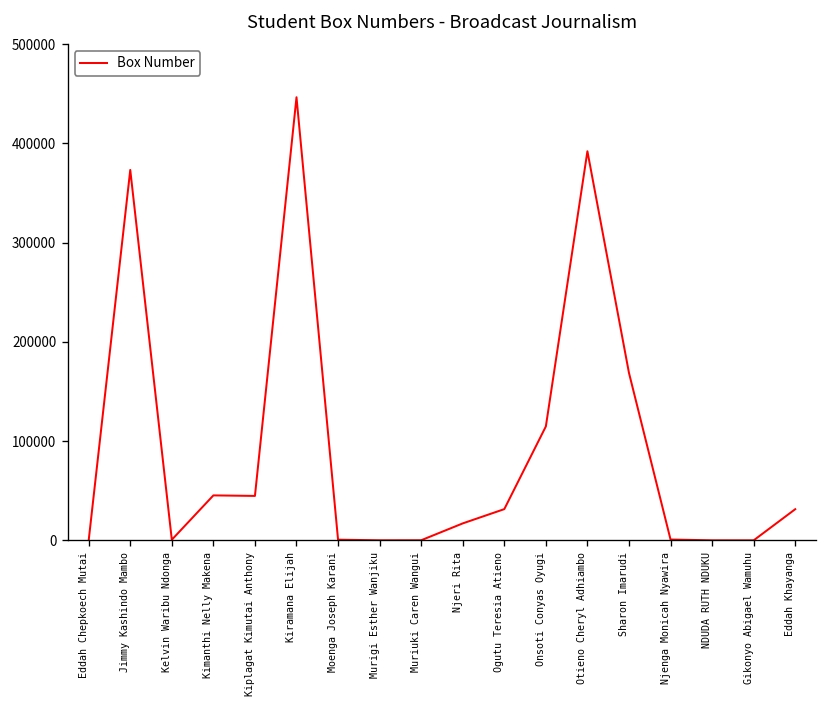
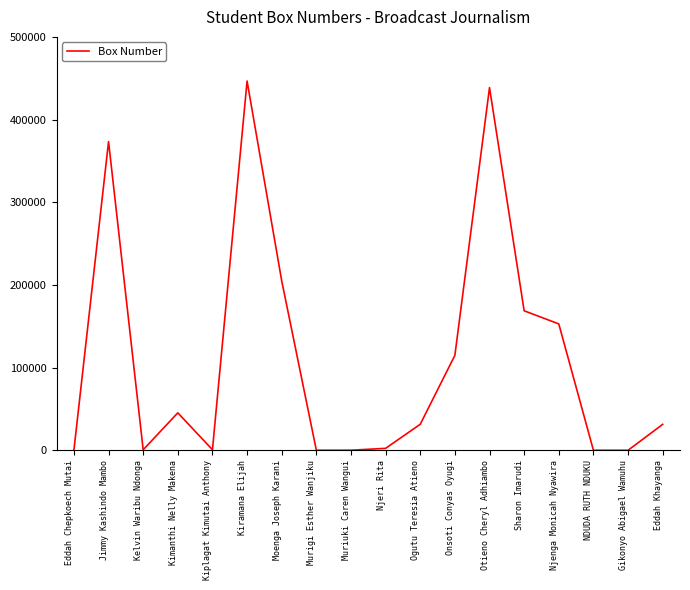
  {
    "Eddah Chepkoech Mutai": 0,
    "Jimmy Kashindo Mambo": 370000,
    "Kelvin Waribu Ndonga": 0,
    "Kimanthi Nelly Makena": 50000,
-   "Kiplagat Kimutai Anthony": 40000,
+   "Kiplagat Kimutai Anthony": 0,
    "Kiramana Elijah": 450000,
-   "Moenga Joseph Karani": 0,
+   "Moenga Joseph Karani": 200000,
    "Murigi Esther Wanjiku": 0,
    "Muriuki Caren Wangui": 0,
-   "Njeri Rita": 20000,
+   "Njeri Rita": 0,
    "Ogutu Teresia Atieno": 30000,
    "Onsoti Conyas Oyugi": 110000,
-   "Otieno Cheryl Adhiambo": 390000,
+   "Otieno Cheryl Adhiambo": 440000,
    "Sharon Imarudi": 170000,
-   "Njenga Monicah Nyawira": 0,
+   "Njenga Monicah Nyawira": 150000,
    "NDUDA RUTH NDUKU": 0,
    "Gikonyo Abigael Wamuhu": 0,
    "Eddah Khayanga": 30000
  }
